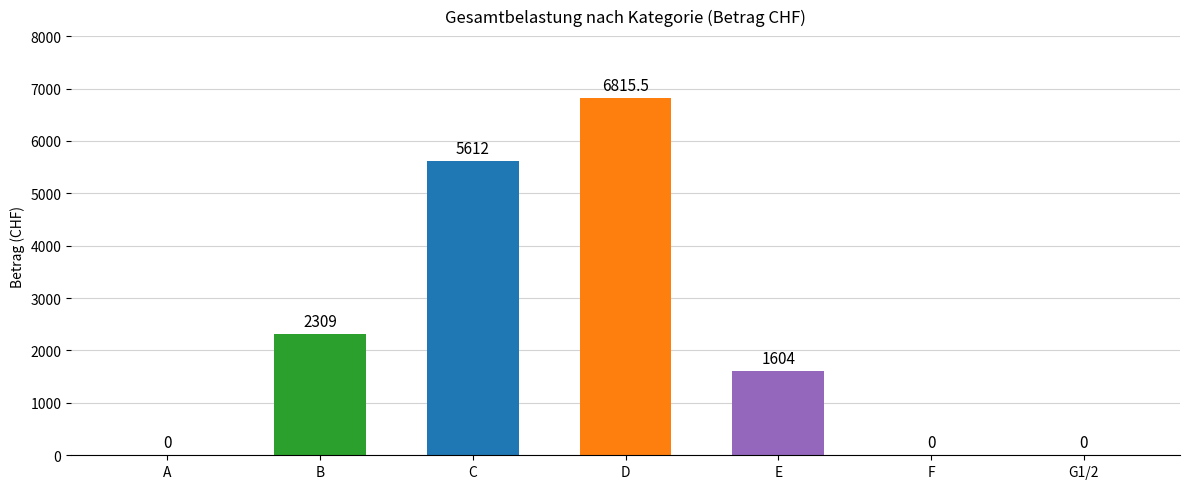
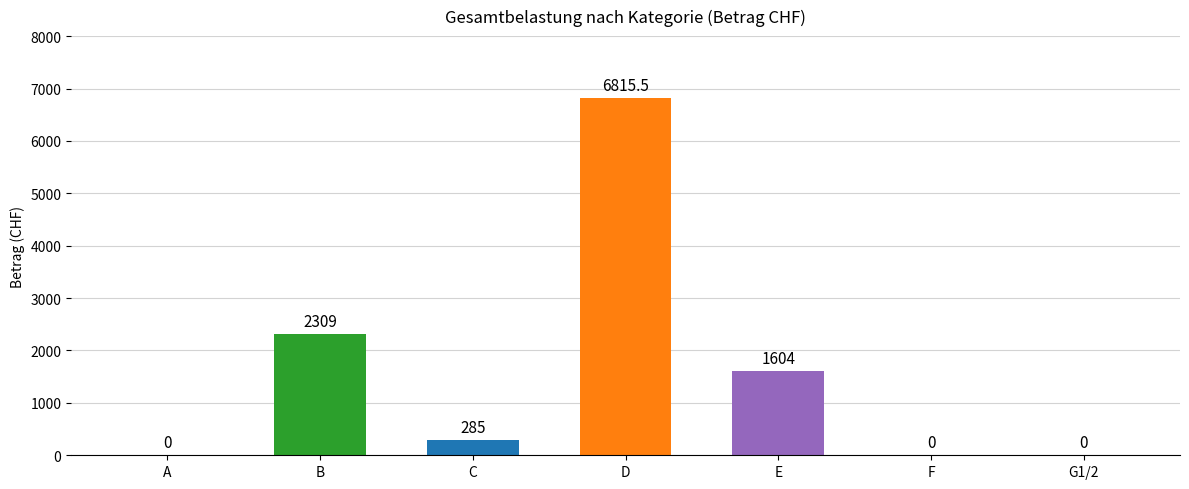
  {
    "A": 0,
    "B": 2309,
-   "C": 5612,
+   "C": 285,
    "D": 6815.5,
    "E": 1604,
    "F": 0,
    "G1/2": 0
  }
